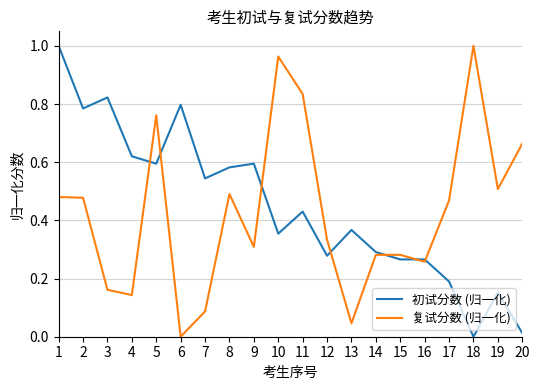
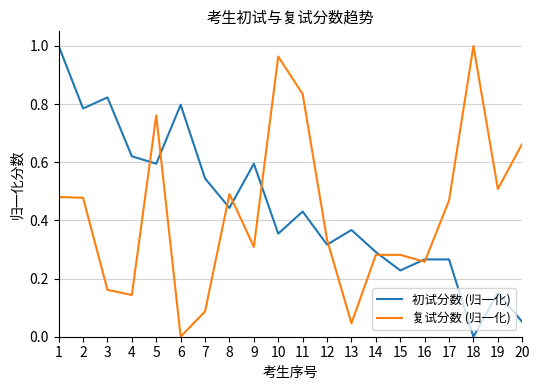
  {
    "初试分数 (归一化)": {
      "1": 1.00,
      "2": 0.78,
      "3": 0.82,
      "4": 0.62,
      "5": 0.59,
      "6": 0.80,
      "7": 0.54,
-     "8": 0.58,
+     "8": 0.44,
      "9": 0.59,
      "10": 0.35,
      "11": 0.43,
-     "12": 0.28,
+     "12": 0.32,
      "13": 0.37,
      "14": 0.29,
-     "15": 0.27,
-     "17": 0.19,
+     "15": 0.23,
+     "17": 0.27,
      "18": 0.00,
-     "20": 0.01
+     "20": 0.05
    },
    "复试分数 (归一化)": {
      "1": 0.48,
      "2": 0.48,
      "3": 0.16,
      "4": 0.14,
      "5": 0.76,
      "6": 0.00,
      "7": 0.09,
      "8": 0.49,
      "9": 0.31,
      "10": 0.96,
      "11": 0.83,
      "12": 0.33,
      "13": 0.05,
      "14": 0.28,
      "15": 0.28,
      "17": 0.47,
      "18": 1.00,
      "19": 0.51,
      "20": 0.66
    }
  }
